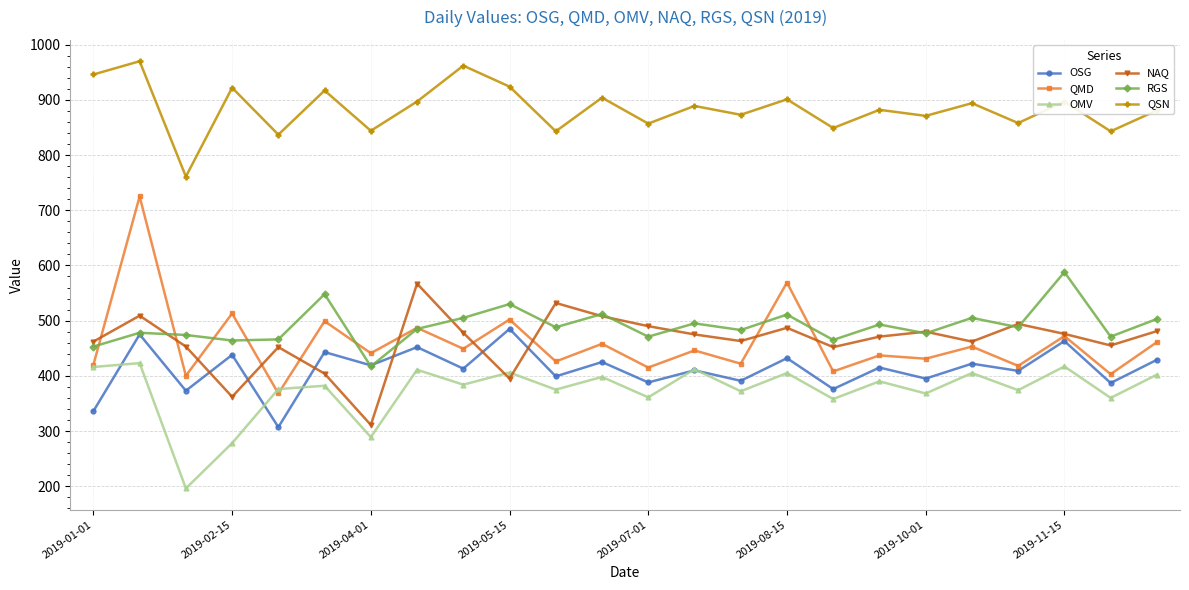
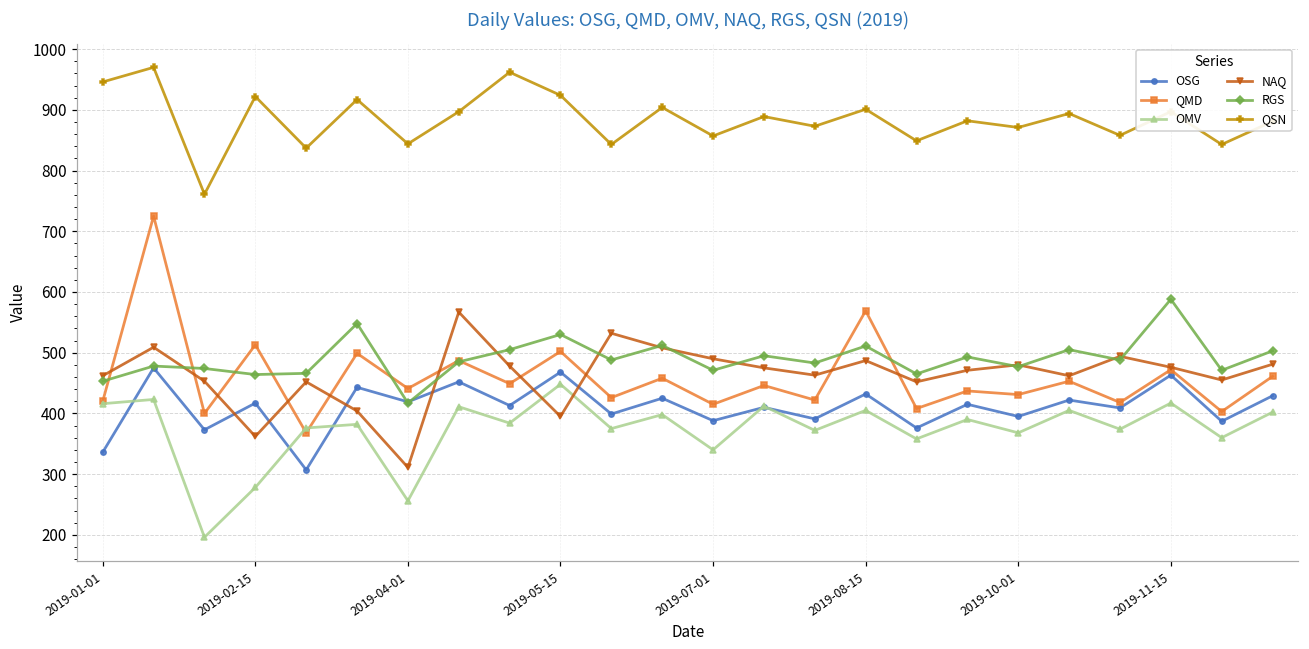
  {
    "OSG": {
      "2019-01-01": 340,
-     "2019-02-15": 440,
-     "2019-05-15": 490,
+     "2019-02-15": 420,
+     "2019-05-15": 470,
      "2019-07-01": 390,
      "2019-08-15": 430,
      "2019-10-01": 400,
      "2019-11-15": 460
    },
    "QMD": {
      "2019-02-15": 510,
      "2019-04-01": 440,
      "2019-05-15": 500,
      "2019-07-01": 420,
      "2019-08-15": 570,
      "2019-10-01": 430
    },
    "OMV": {
      "2019-02-15": 280,
-     "2019-04-01": 290,
-     "2019-05-15": 410,
-     "2019-07-01": 360,
+     "2019-04-01": 260,
+     "2019-05-15": 450,
+     "2019-07-01": 340,
      "2019-08-15": 410,
      "2019-10-01": 370,
      "2019-11-15": 420
    },
    "RGS": {
      "2019-01-01": 450,
      "2019-02-15": 460,
      "2019-05-15": 530,
      "2019-07-01": 470,
      "2019-08-15": 510,
      "2019-11-15": 590
    }
  }
